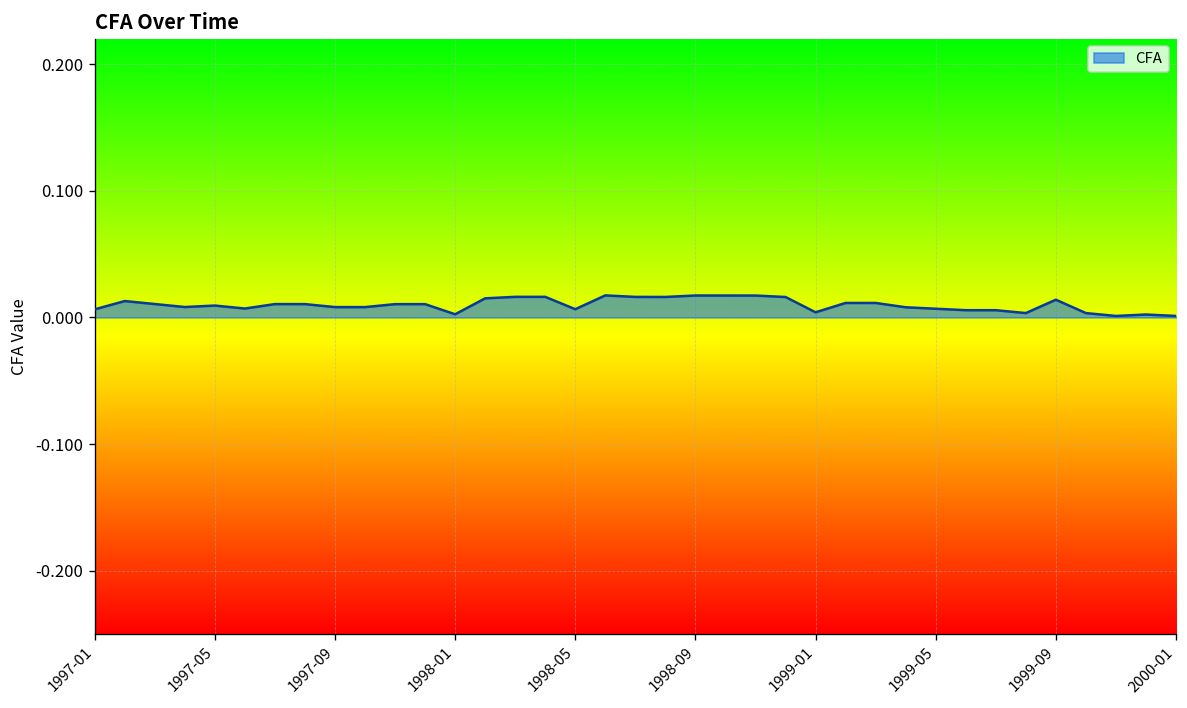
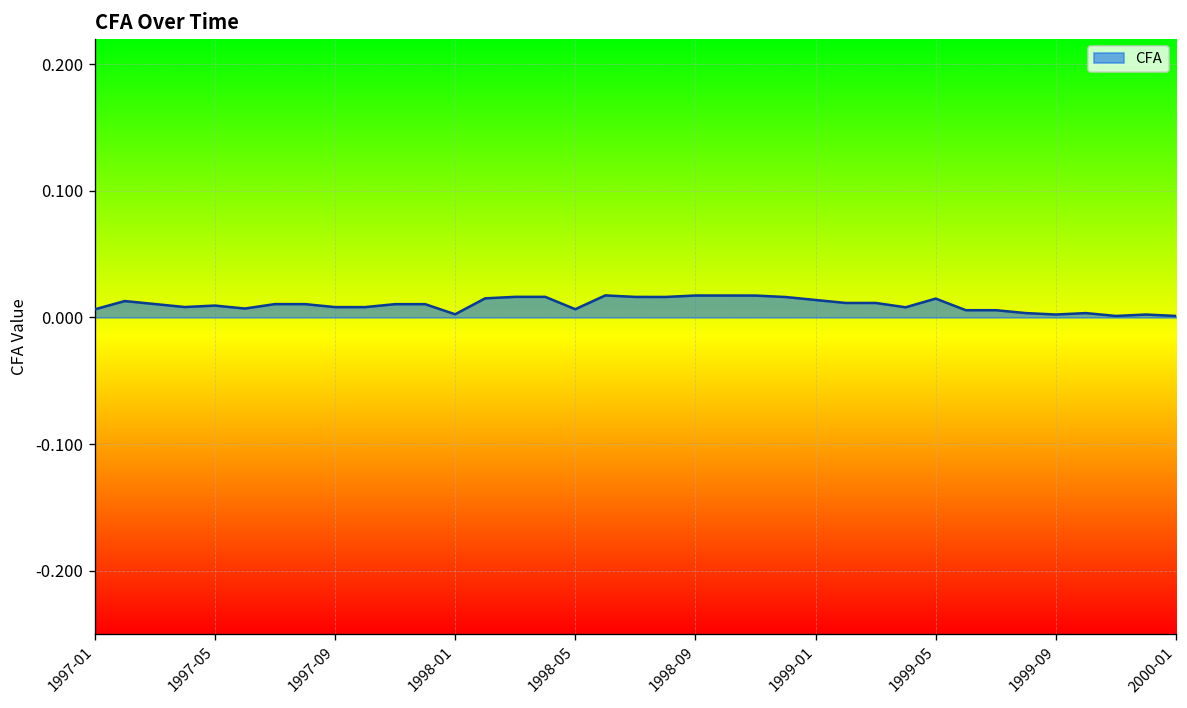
  {
    "1997-01": 0.006,
    "1997-05": 0.009,
    "1997-09": 0.008,
    "1998-01": 0.002,
    "1998-05": 0.006,
    "1998-09": 0.017,
-   "1999-01": 0.004,
-   "1999-05": 0.007,
-   "1999-09": 0.014,
+   "1999-01": 0.014,
+   "1999-05": 0.015,
+   "1999-09": 0.002,
    "2000-01": 0.001
  }
